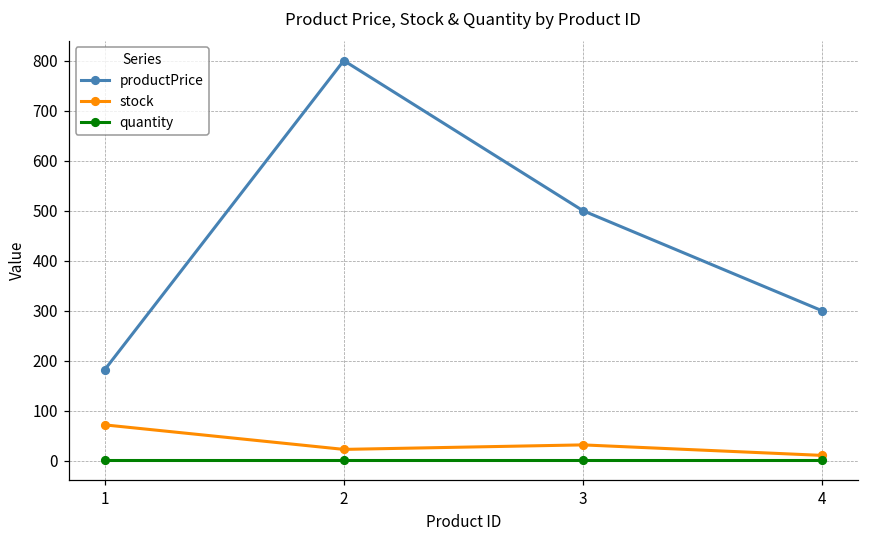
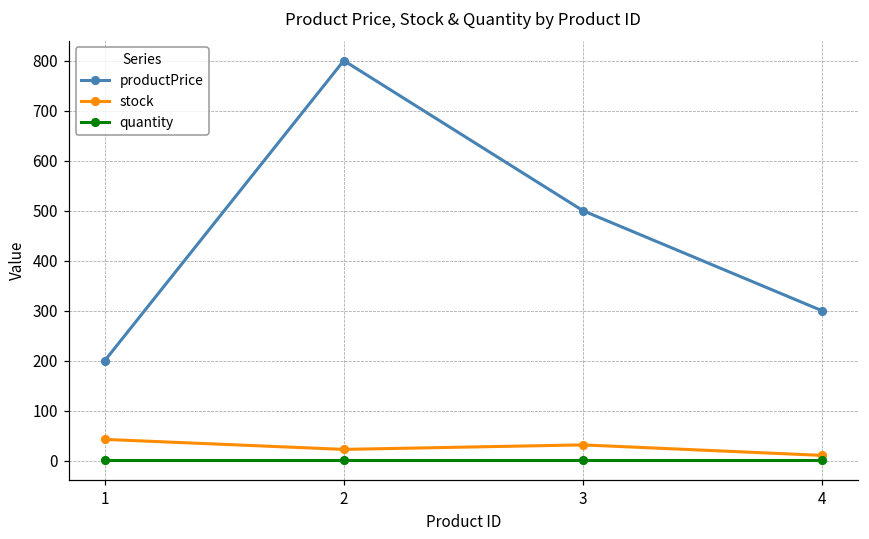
  {
    "productPrice": {
-     "1": 180,
+     "1": 200,
      "2": 800,
      "3": 500,
      "4": 300
    },
    "stock": {
-     "1": 70,
+     "1": 40,
      "2": 20,
      "3": 30,
      "4": 10
    },
    "quantity": {
      "1": 0,
      "2": 0,
      "3": 0,
      "4": 0
    }
  }
